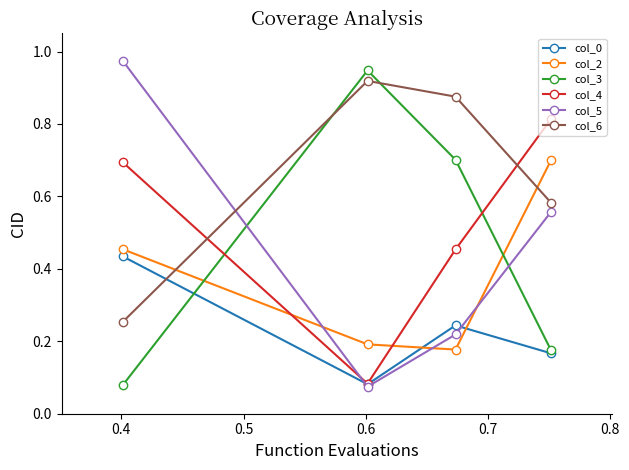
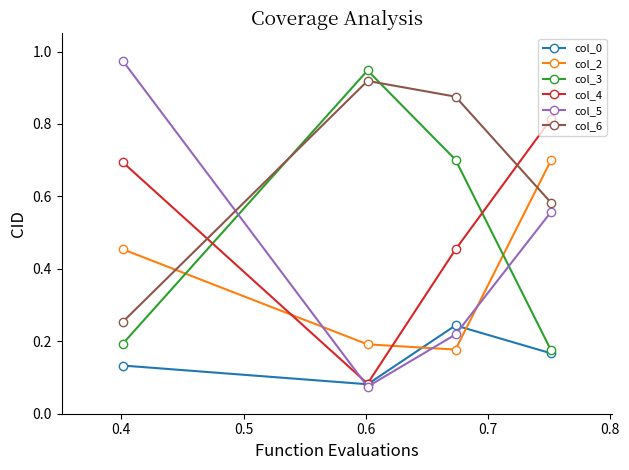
  {
    "col_0": {
-     "0.4": 0.43
+     "0.4": 0.13
    },
    "col_2": {
      "0.4": 0.45
    },
    "col_3": {
-     "0.4": 0.08
+     "0.4": 0.19
    },
    "col_4": {
      "0.4": 0.69
    },
    "col_5": {
      "0.4": 0.97
    },
    "col_6": {
      "0.4": 0.25
    }
  }
